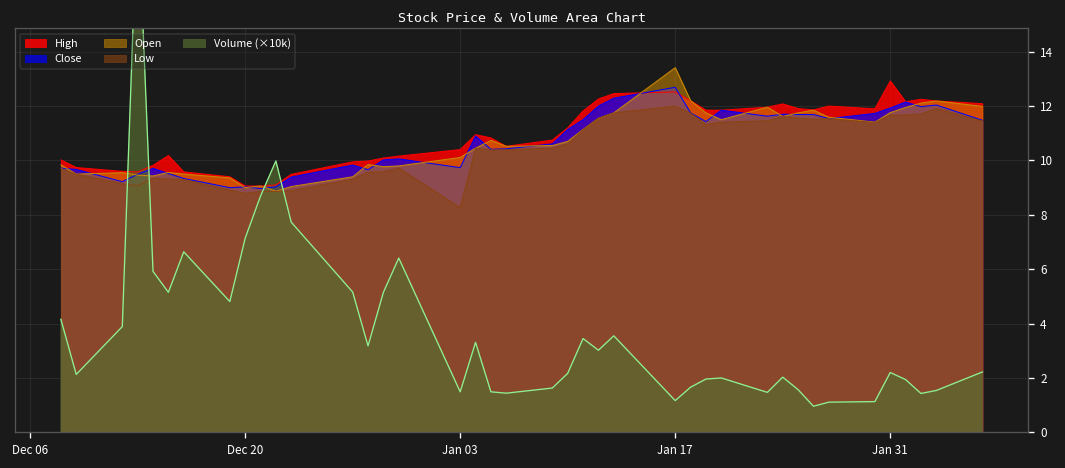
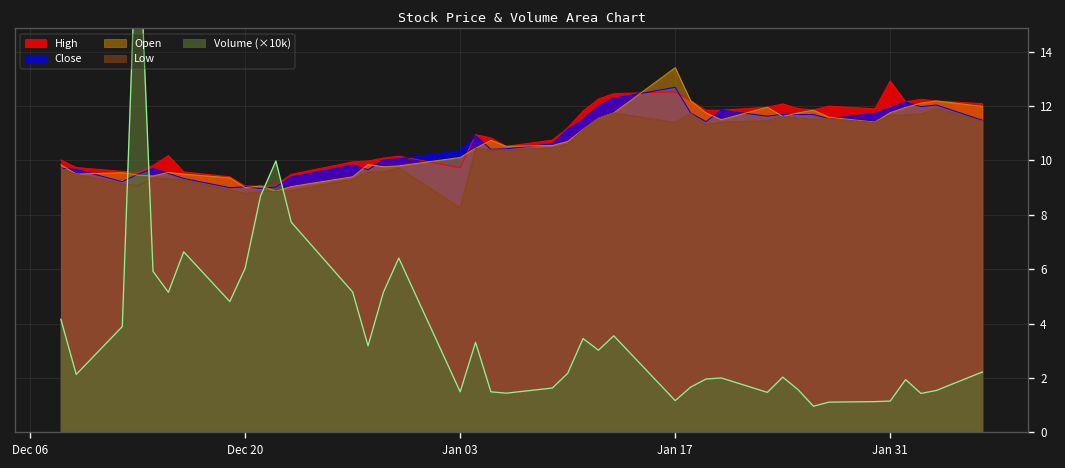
  {
    "High": {
-     "Jan 03": 10.4,
+     "Jan 03": 9.7,
      "Jan 17": 12.5,
      "Jan 31": 12.9
    },
    "Close": {
-     "Jan 03": 9.7,
+     "Jan 03": 10.4,
      "Jan 17": 12.7,
      "Jan 31": 11.9
    },
    "Open": {
      "Jan 03": 10.1,
      "Jan 17": 13.4
    },
    "Low": {
      "Dec 20": 8.8,
      "Jan 03": 8.3,
-     "Jan 17": 12.0
+     "Jan 17": 11.4
    },
    "Volume (×10k)": {
-     "Dec 20": 7.1,
+     "Dec 20": 6.0,
      "Jan 03": 1.5,
      "Jan 17": 1.2,
-     "Jan 31": 2.2
+     "Jan 31": 1.1
    }
  }
